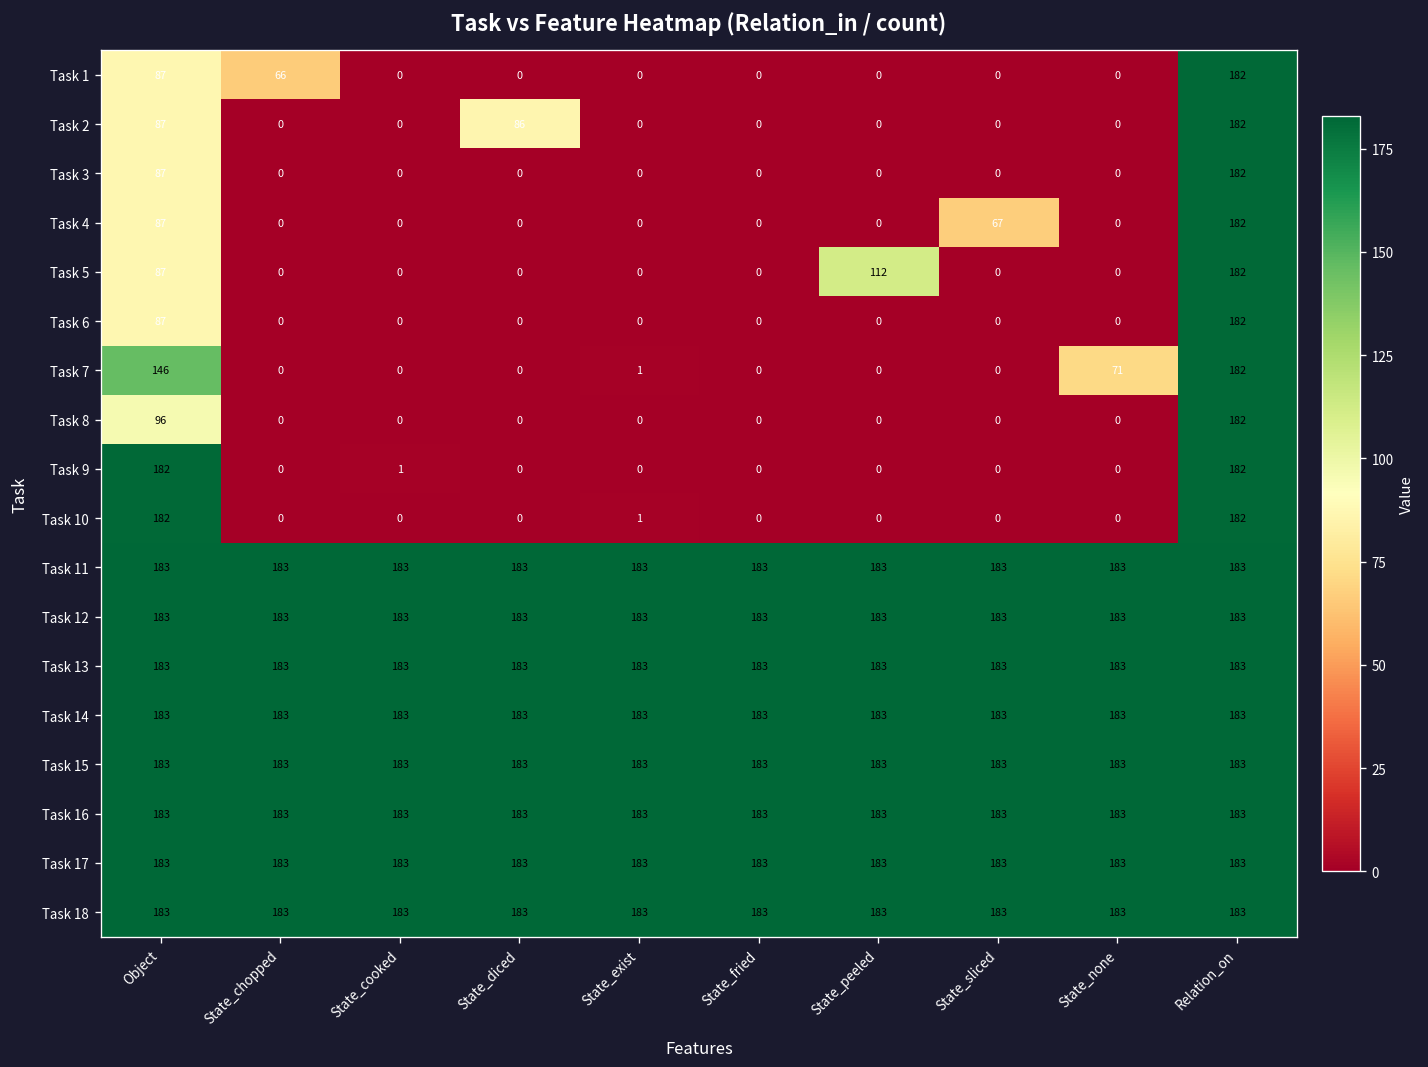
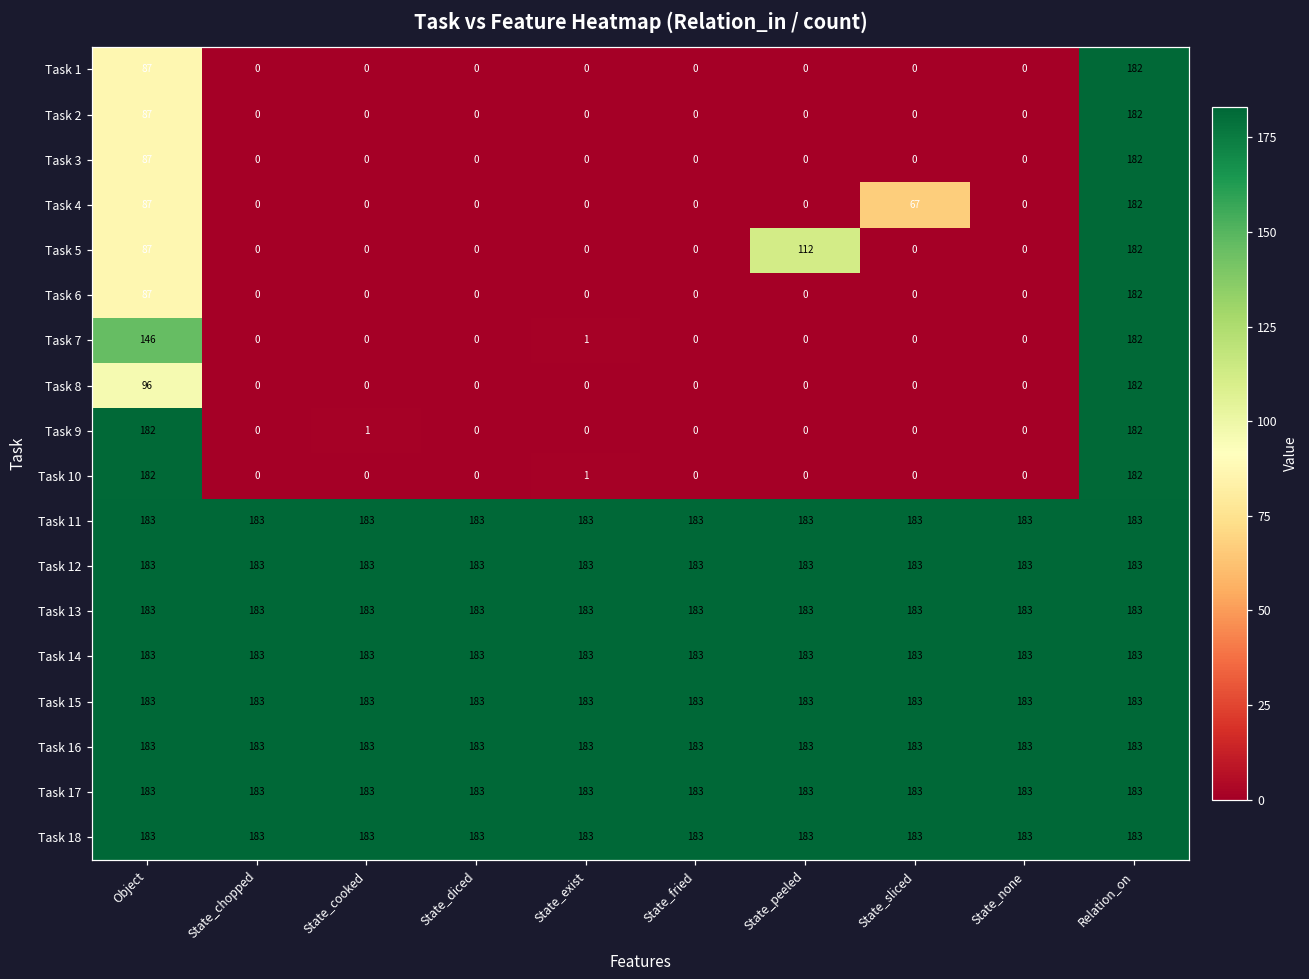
  {
    "Task 1": {
      "Object": 87,
-     "State_chopped": 66,
+     "State_chopped": 0,
      "State_cooked": 0,
      "State_diced": 0,
      "State_exist": 0,
      "State_fried": 0,
      "State_peeled": 0,
      "State_sliced": 0,
      "State_none": 0,
      "Relation_on": 182
    },
    "Task 2": {
      "Object": 87,
      "State_chopped": 0,
      "State_cooked": 0,
-     "State_diced": 86,
+     "State_diced": 0,
      "State_exist": 0,
      "State_fried": 0,
      "State_peeled": 0,
      "State_sliced": 0,
      "State_none": 0,
      "Relation_on": 182
    },
    "Task 3": {
      "Object": 87,
      "State_chopped": 0,
      "State_cooked": 0,
      "State_diced": 0,
      "State_exist": 0,
      "State_fried": 0,
      "State_peeled": 0,
      "State_sliced": 0,
      "State_none": 0,
      "Relation_on": 182
    },
    "Task 4": {
      "Object": 87,
      "State_chopped": 0,
      "State_cooked": 0,
      "State_diced": 0,
      "State_exist": 0,
      "State_fried": 0,
      "State_peeled": 0,
      "State_sliced": 67,
      "State_none": 0,
      "Relation_on": 182
    },
    "Task 5": {
      "Object": 87,
      "State_chopped": 0,
      "State_cooked": 0,
      "State_diced": 0,
      "State_exist": 0,
      "State_fried": 0,
      "State_peeled": 112,
      "State_sliced": 0,
      "State_none": 0,
      "Relation_on": 182
    },
    "Task 6": {
      "Object": 87,
      "State_chopped": 0,
      "State_cooked": 0,
      "State_diced": 0,
      "State_exist": 0,
      "State_fried": 0,
      "State_peeled": 0,
      "State_sliced": 0,
      "State_none": 0,
      "Relation_on": 182
    },
    "Task 7": {
      "Object": 146,
      "State_chopped": 0,
      "State_cooked": 0,
      "State_diced": 0,
      "State_exist": 1,
      "State_fried": 0,
      "State_peeled": 0,
      "State_sliced": 0,
-     "State_none": 71,
+     "State_none": 0,
      "Relation_on": 182
    },
    "Task 8": {
      "Object": 96,
      "State_chopped": 0,
      "State_cooked": 0,
      "State_diced": 0,
      "State_exist": 0,
      "State_fried": 0,
      "State_peeled": 0,
      "State_sliced": 0,
      "State_none": 0,
      "Relation_on": 182
    },
    "Task 9": {
      "Object": 182,
      "State_chopped": 0,
      "State_cooked": 1,
      "State_diced": 0,
      "State_exist": 0,
      "State_fried": 0,
      "State_peeled": 0,
      "State_sliced": 0,
      "State_none": 0,
      "Relation_on": 182
    },
    "Task 10": {
      "Object": 182,
      "State_chopped": 0,
      "State_cooked": 0,
      "State_diced": 0,
      "State_exist": 1,
      "State_fried": 0,
      "State_peeled": 0,
      "State_sliced": 0,
      "State_none": 0,
      "Relation_on": 182
    },
    "Task 11": {
      "Object": 183,
      "State_chopped": 183,
      "State_cooked": 183,
      "State_diced": 183,
      "State_exist": 183,
      "State_fried": 183,
      "State_peeled": 183,
      "State_sliced": 183,
      "State_none": 183,
      "Relation_on": 183
    },
    "Task 12": {
      "Object": 183,
      "State_chopped": 183,
      "State_cooked": 183,
      "State_diced": 183,
      "State_exist": 183,
      "State_fried": 183,
      "State_peeled": 183,
      "State_sliced": 183,
      "State_none": 183,
      "Relation_on": 183
    },
    "Task 13": {
      "Object": 183,
      "State_chopped": 183,
      "State_cooked": 183,
      "State_diced": 183,
      "State_exist": 183,
      "State_fried": 183,
      "State_peeled": 183,
      "State_sliced": 183,
      "State_none": 183,
      "Relation_on": 183
    },
    "Task 14": {
      "Object": 183,
      "State_chopped": 183,
      "State_cooked": 183,
      "State_diced": 183,
      "State_exist": 183,
      "State_fried": 183,
      "State_peeled": 183,
      "State_sliced": 183,
      "State_none": 183,
      "Relation_on": 183
    },
    "Task 15": {
      "Object": 183,
      "State_chopped": 183,
      "State_cooked": 183,
      "State_diced": 183,
      "State_exist": 183,
      "State_fried": 183,
      "State_peeled": 183,
      "State_sliced": 183,
      "State_none": 183,
      "Relation_on": 183
    },
    "Task 16": {
      "Object": 183,
      "State_chopped": 183,
      "State_cooked": 183,
      "State_diced": 183,
      "State_exist": 183,
      "State_fried": 183,
      "State_peeled": 183,
      "State_sliced": 183,
      "State_none": 183,
      "Relation_on": 183
    },
    "Task 17": {
      "Object": 183,
      "State_chopped": 183,
      "State_cooked": 183,
      "State_diced": 183,
      "State_exist": 183,
      "State_fried": 183,
      "State_peeled": 183,
      "State_sliced": 183,
      "State_none": 183,
      "Relation_on": 183
    },
    "Task 18": {
      "Object": 183,
      "State_chopped": 183,
      "State_cooked": 183,
      "State_diced": 183,
      "State_exist": 183,
      "State_fried": 183,
      "State_peeled": 183,
      "State_sliced": 183,
      "State_none": 183,
      "Relation_on": 183
    }
  }
